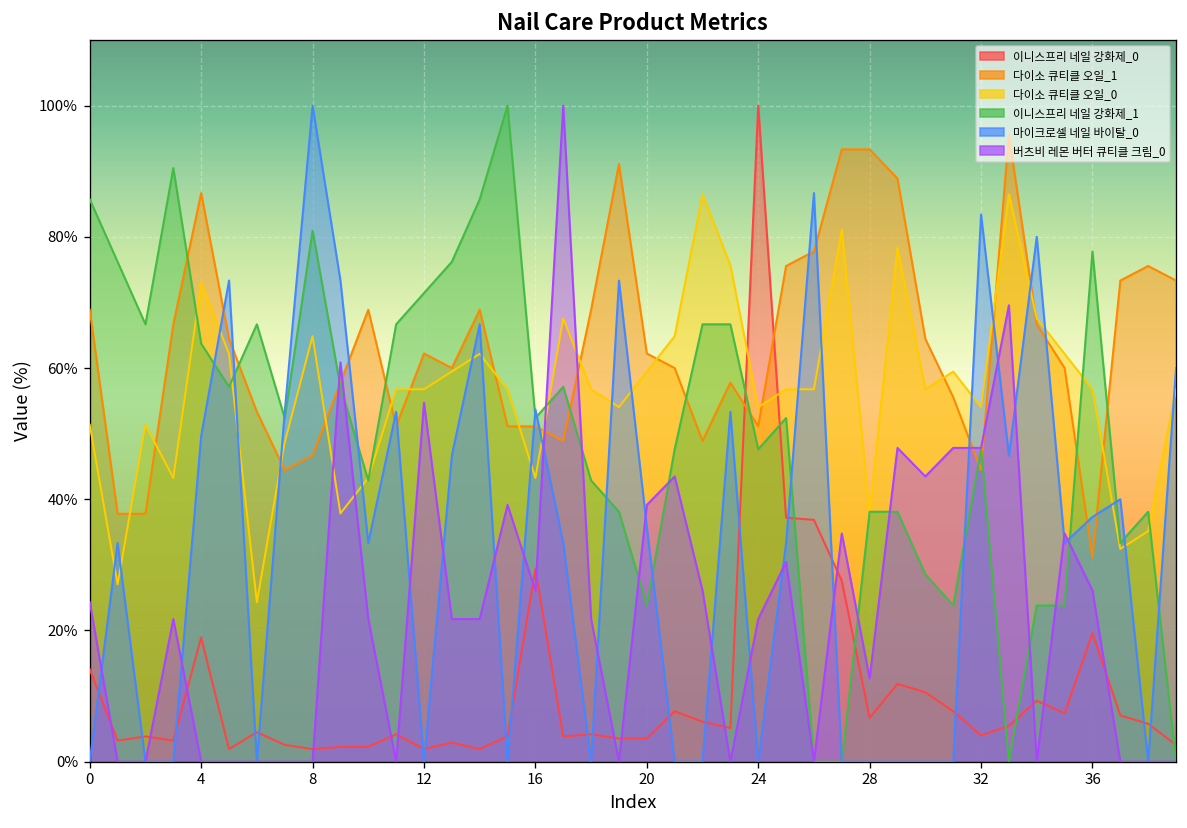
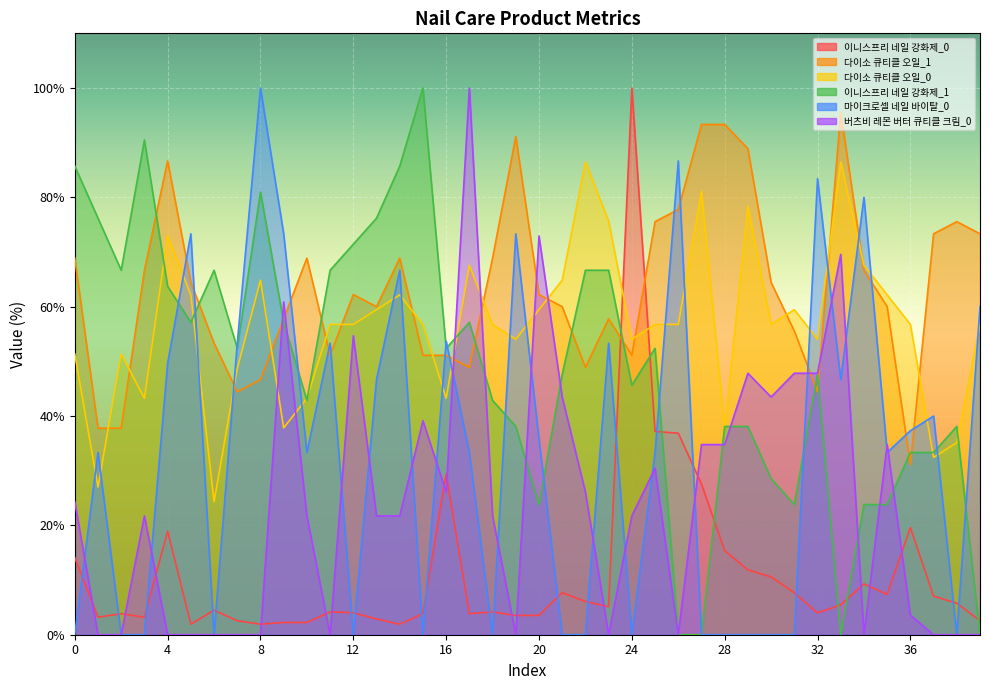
  {
    "이니스프리 네일 강화제_0": {
      "0": "14%",
      "4": "19%",
      "8": "2%",
-     "12": "2%",
+     "12": "4%",
      "16": "29%",
      "20": "4%",
      "24": "100%",
-     "28": "7%",
+     "28": "15%",
      "32": "4%",
      "36": "20%"
    },
    "이니스프리 네일 강화제_1": {
      "0": "86%",
      "4": "64%",
      "8": "81%",
      "12": "71%",
      "16": "52%",
      "20": "24%",
-     "24": "48%",
-     "36": "78%"
+     "24": "46%",
+     "36": "33%"
    },
    "마이크로셀 네일 바이탈_0": {
      "0": "0%",
      "4": "50%",
      "8": "100%",
      "12": "0%",
      "16": "54%",
      "20": "36%",
      "24": "0%",
      "28": "0%",
      "32": "83%",
      "36": "37%"
    },
    "버츠비 레몬 버터 큐티클 크림_0": {
      "0": "24%",
      "4": "0%",
      "8": "0%",
      "12": "55%",
      "16": "26%",
-     "20": "39%",
+     "20": "73%",
      "24": "22%",
-     "28": "13%",
-     "36": "26%"
+     "28": "35%",
+     "36": "4%"
    }
  }
